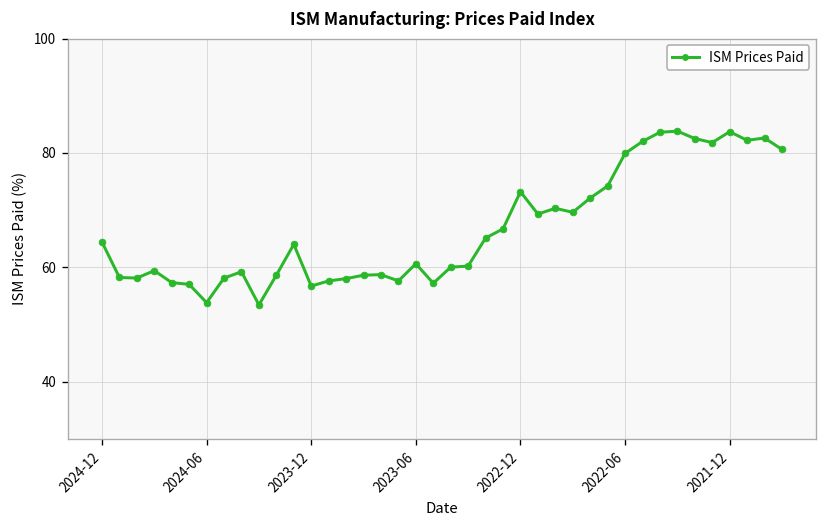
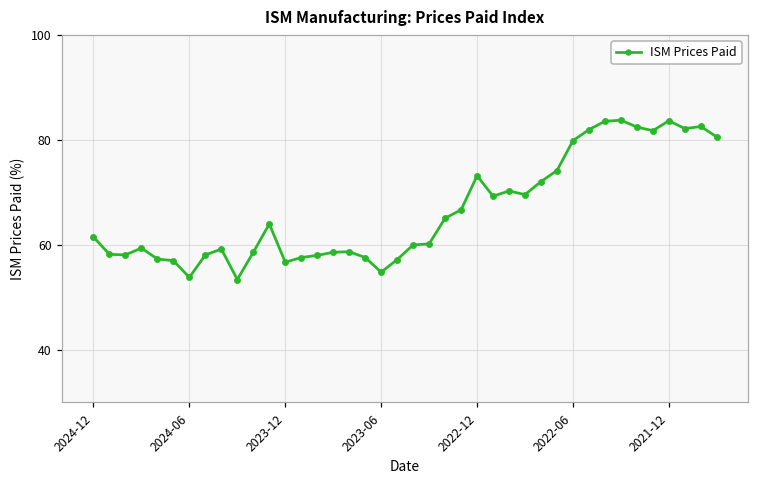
  {
-   "2024-12": 64,
+   "2024-12": 62,
    "2024-06": 54,
    "2023-12": 57,
-   "2023-06": 61,
+   "2023-06": 55,
    "2022-12": 73,
    "2022-06": 80,
    "2021-12": 84
  }
